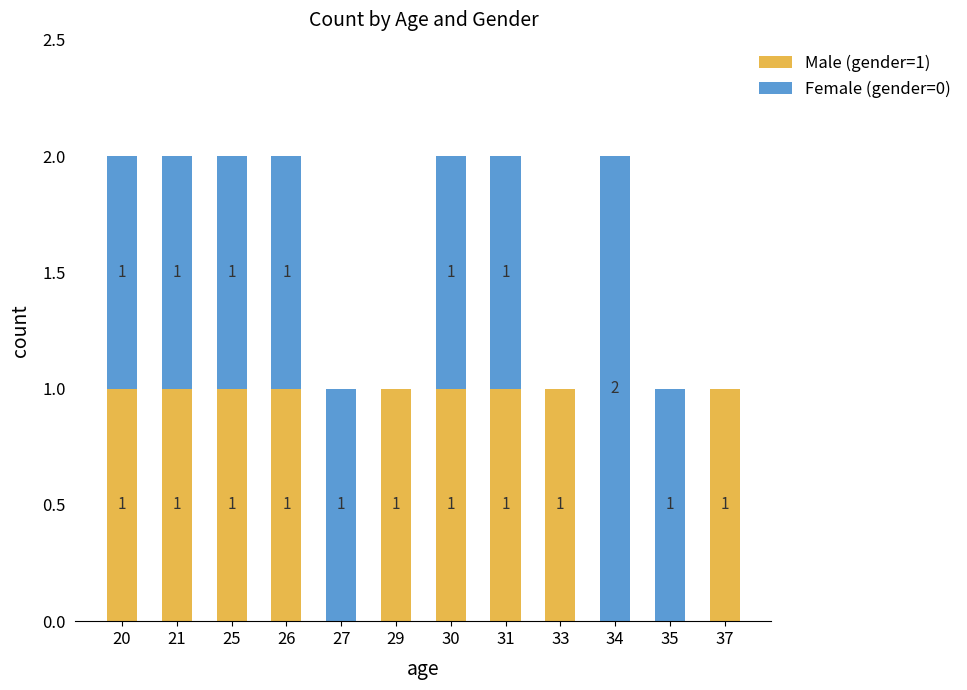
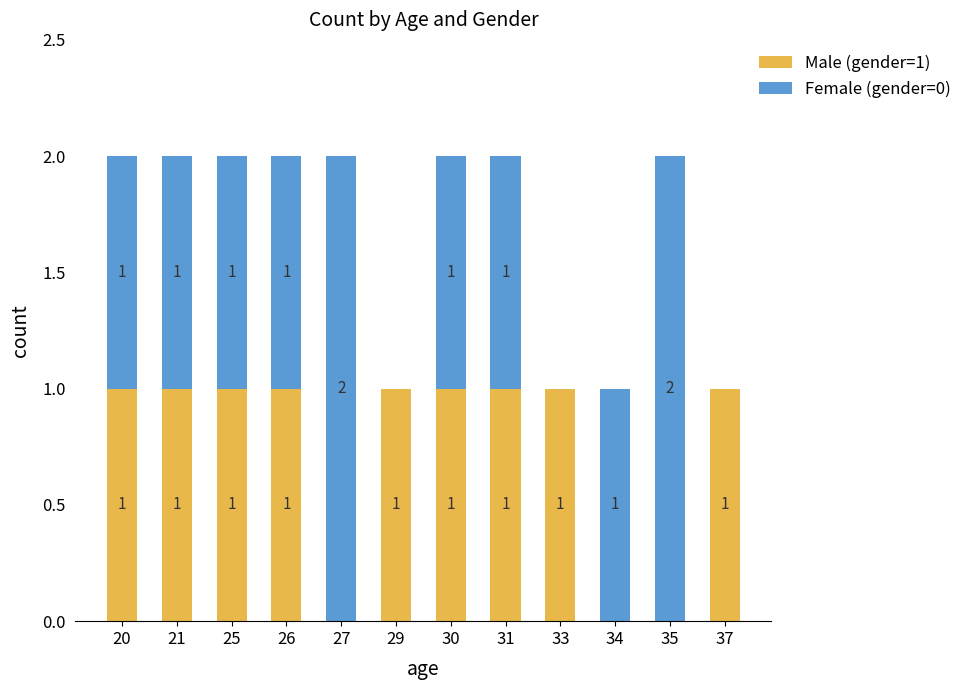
  {
    "Male (gender=1)": {
      "20": 1,
      "21": 1,
      "25": 1,
      "26": 1,
      "29": 1,
      "30": 1,
      "31": 1,
      "33": 1,
      "37": 1
    },
    "Female (gender=0)": {
      "20": 1,
      "21": 1,
      "25": 1,
      "26": 1,
-     "27": 1,
+     "27": 2,
      "30": 1,
      "31": 1,
-     "34": 2,
-     "35": 1
+     "34": 1,
+     "35": 2
    }
  }
